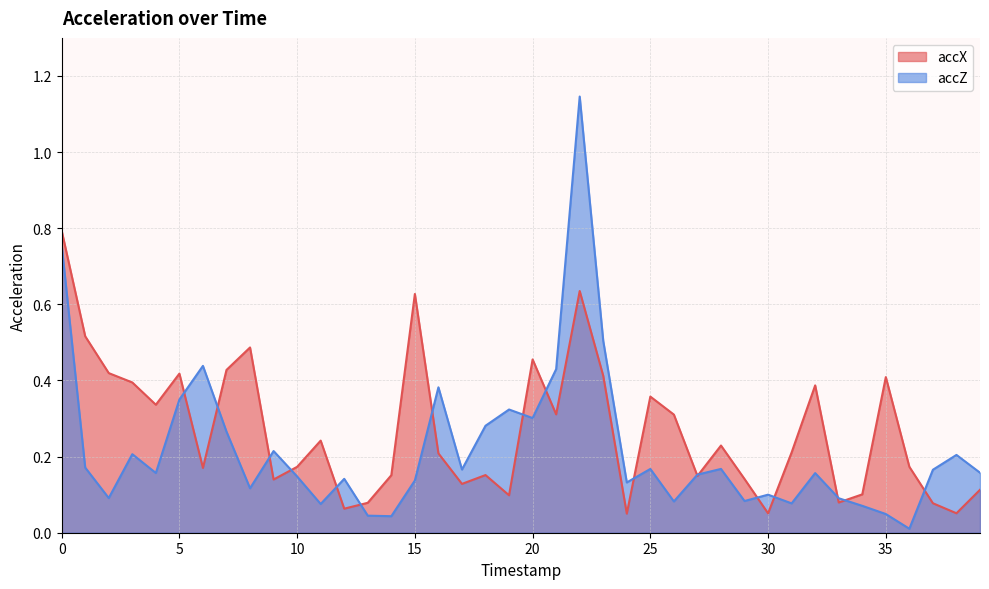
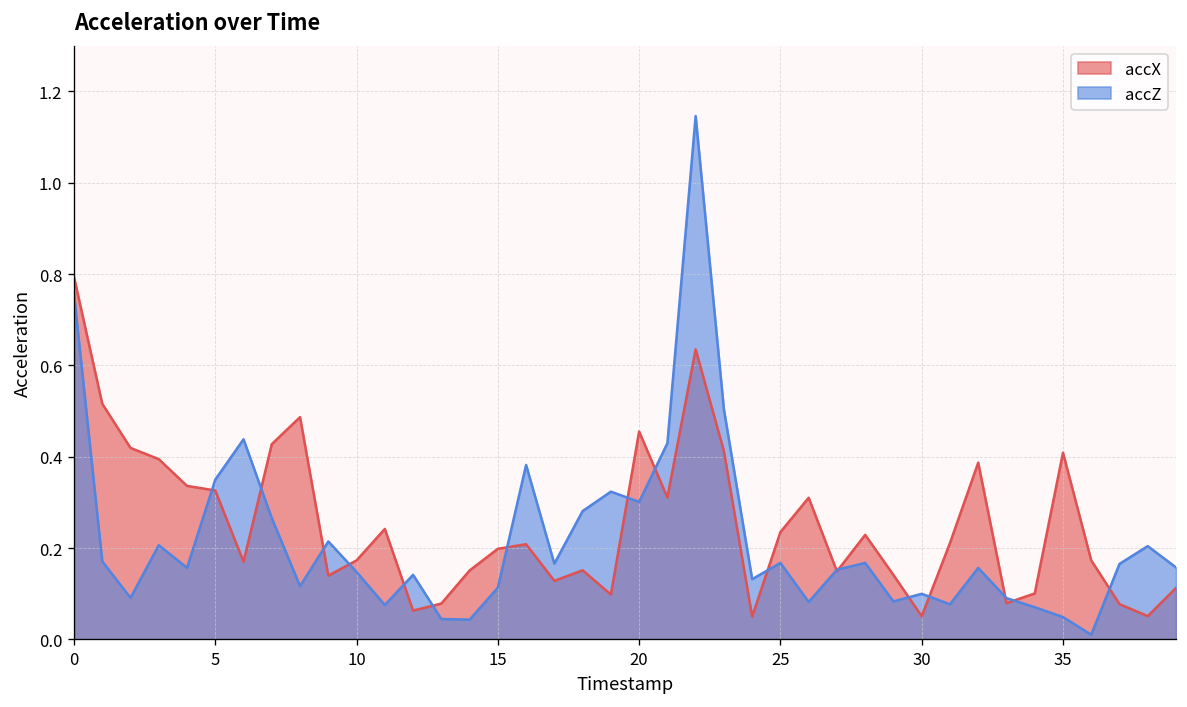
  {
    "accX": {
      "0": 0.79,
-     "5": 0.42,
+     "5": 0.33,
      "10": 0.17,
-     "15": 0.63,
+     "15": 0.20,
      "20": 0.46,
-     "25": 0.36,
+     "25": 0.24,
      "30": 0.05,
      "35": 0.41
    },
    "accZ": {
      "0": 0.76,
      "5": 0.35,
      "10": 0.15,
-     "15": 0.14,
+     "15": 0.11,
      "20": 0.30,
      "25": 0.17,
      "30": 0.10,
      "35": 0.05
    }
  }
